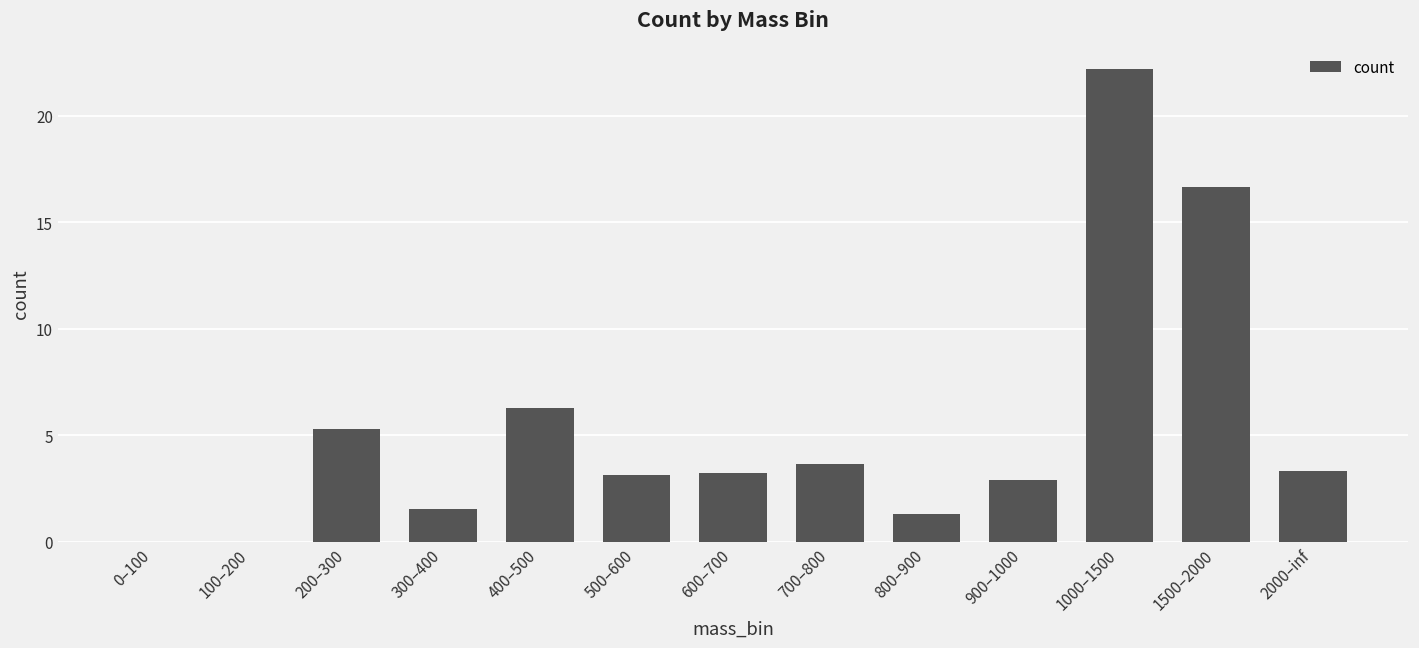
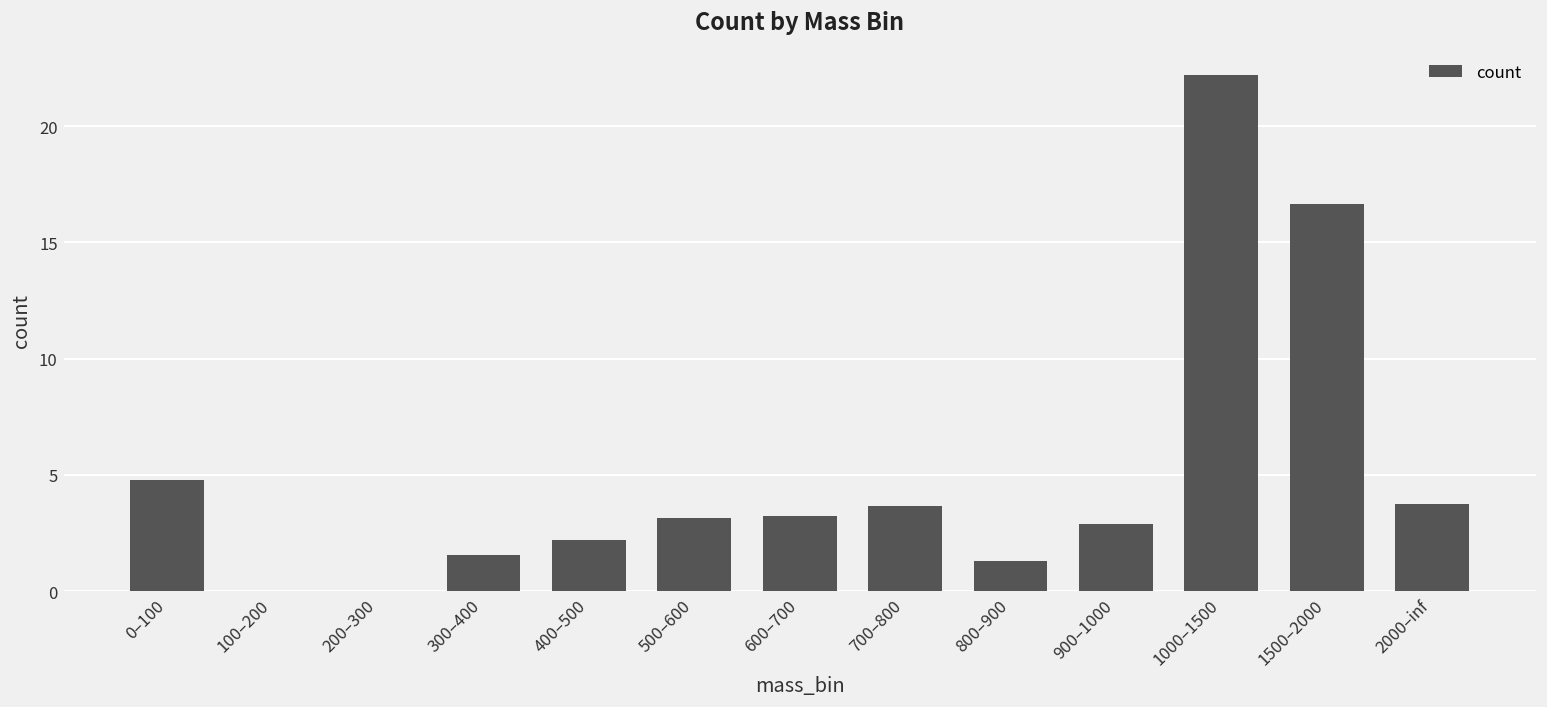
  {
-   "0–100": 0.0,
+   "0–100": 4.8,
    "100–200": 0.0,
-   "200–300": 5.3,
+   "200–300": 0.0,
    "300–400": 1.5,
-   "400–500": 6.3,
+   "400–500": 2.2,
    "500–600": 3.1,
    "600–700": 3.2,
    "700–800": 3.7,
    "800–900": 1.3,
    "900–1000": 2.9,
    "1000–1500": 22.2,
    "1500–2000": 16.7,
-   "2000–inf": 3.3
+   "2000–inf": 3.8
  }
